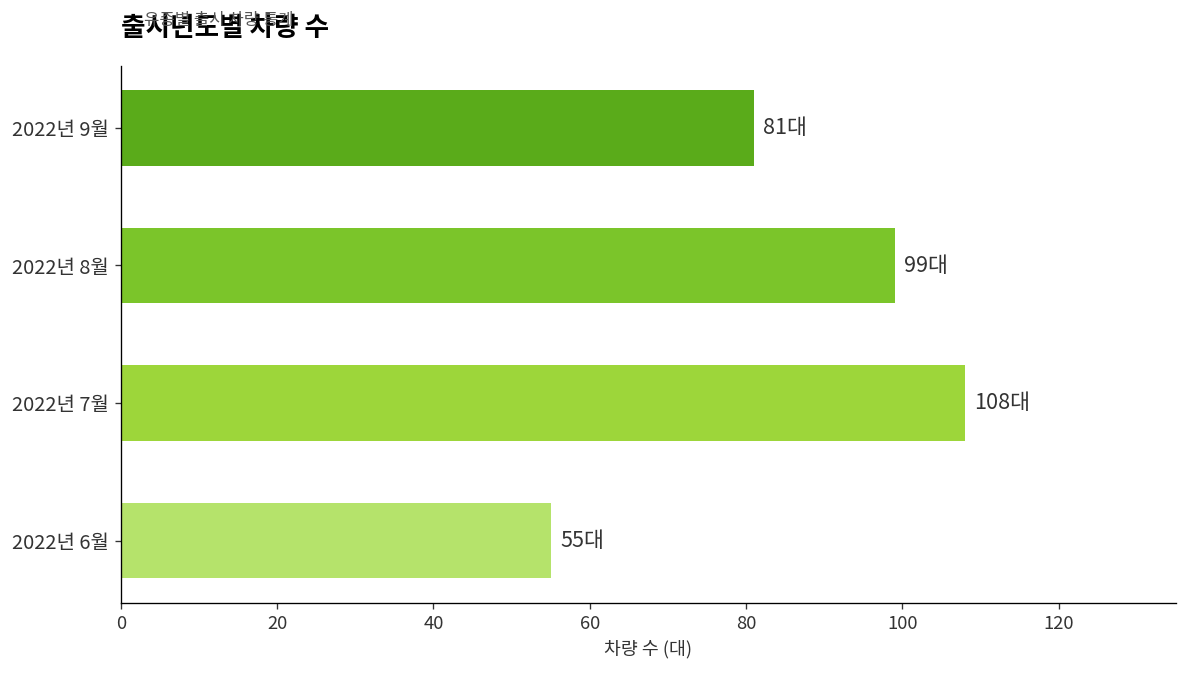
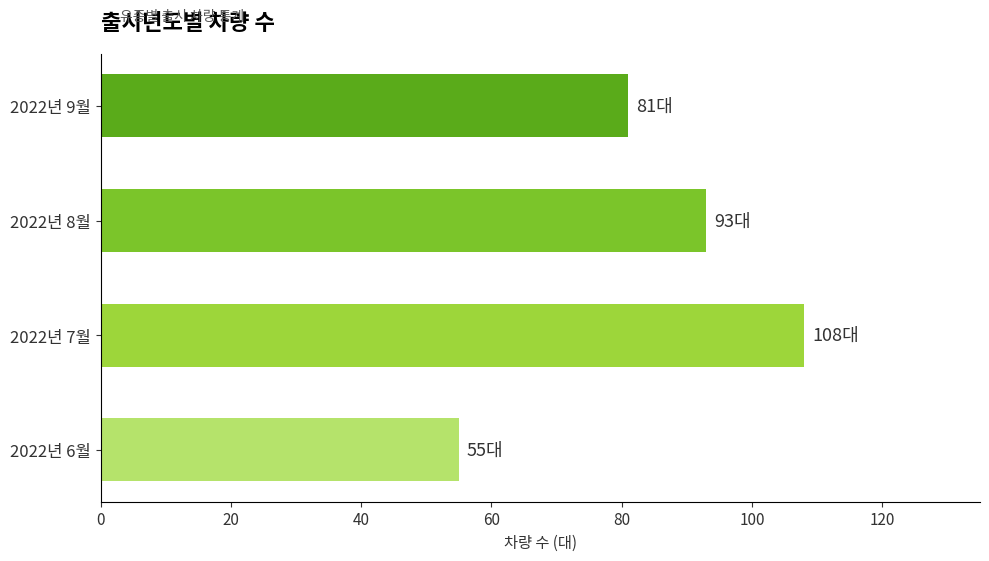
  {
    "2022년 9월": "81대",
-   "2022년 8월": "99대",
+   "2022년 8월": "93대",
    "2022년 7월": "108대",
    "2022년 6월": "55대"
  }
